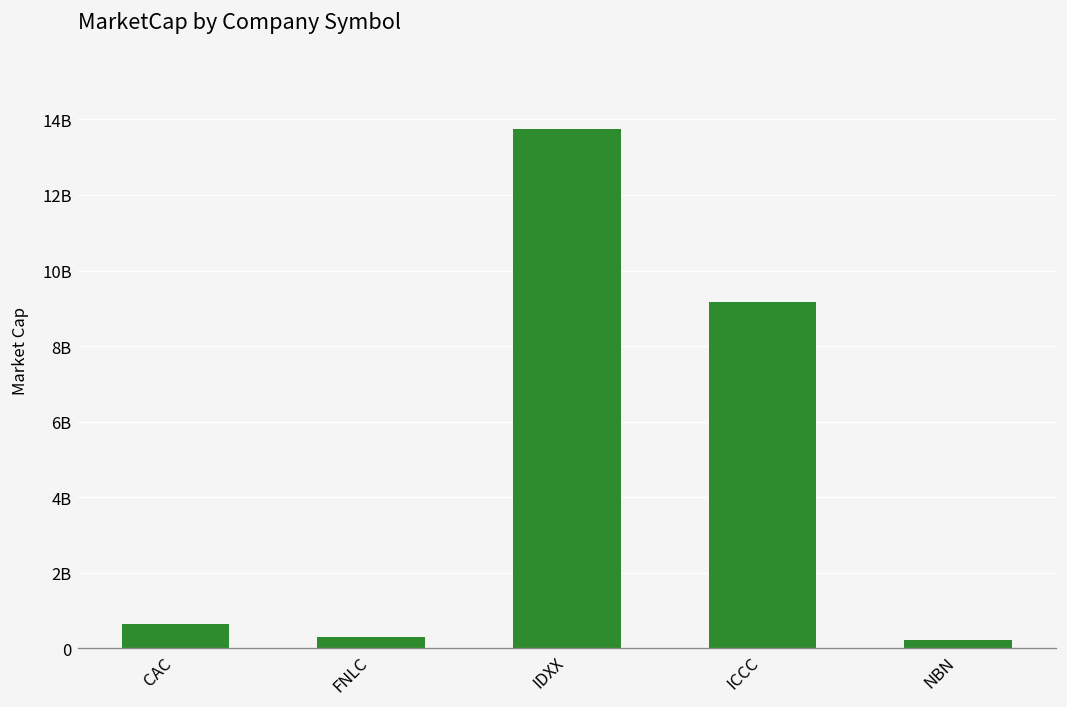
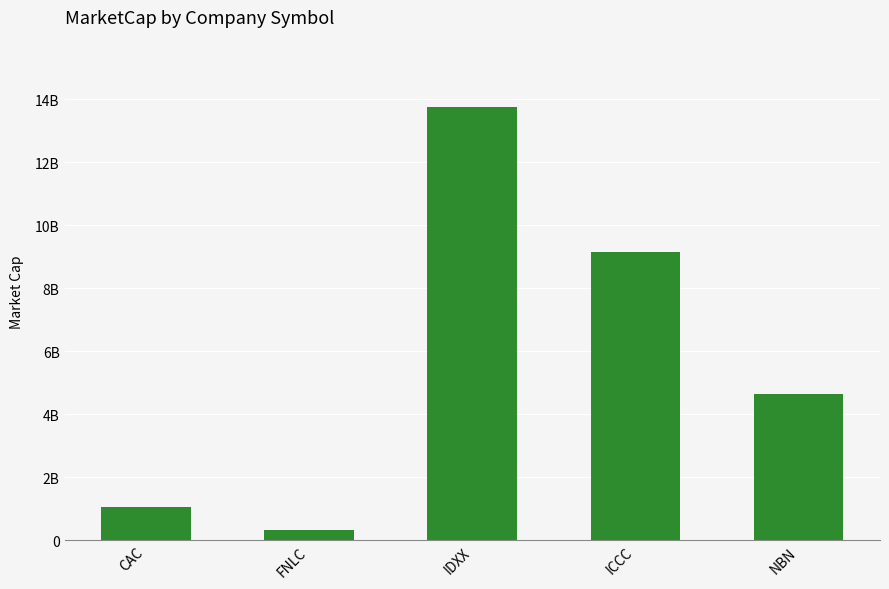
  {
-   "CAC": 700000000,
+   "CAC": 1000000000,
    "FNLC": 300000000,
    "IDXX": 13700000000,
    "ICCC": 9200000000,
-   "NBN": 200000000
+   "NBN": 4600000000
  }
